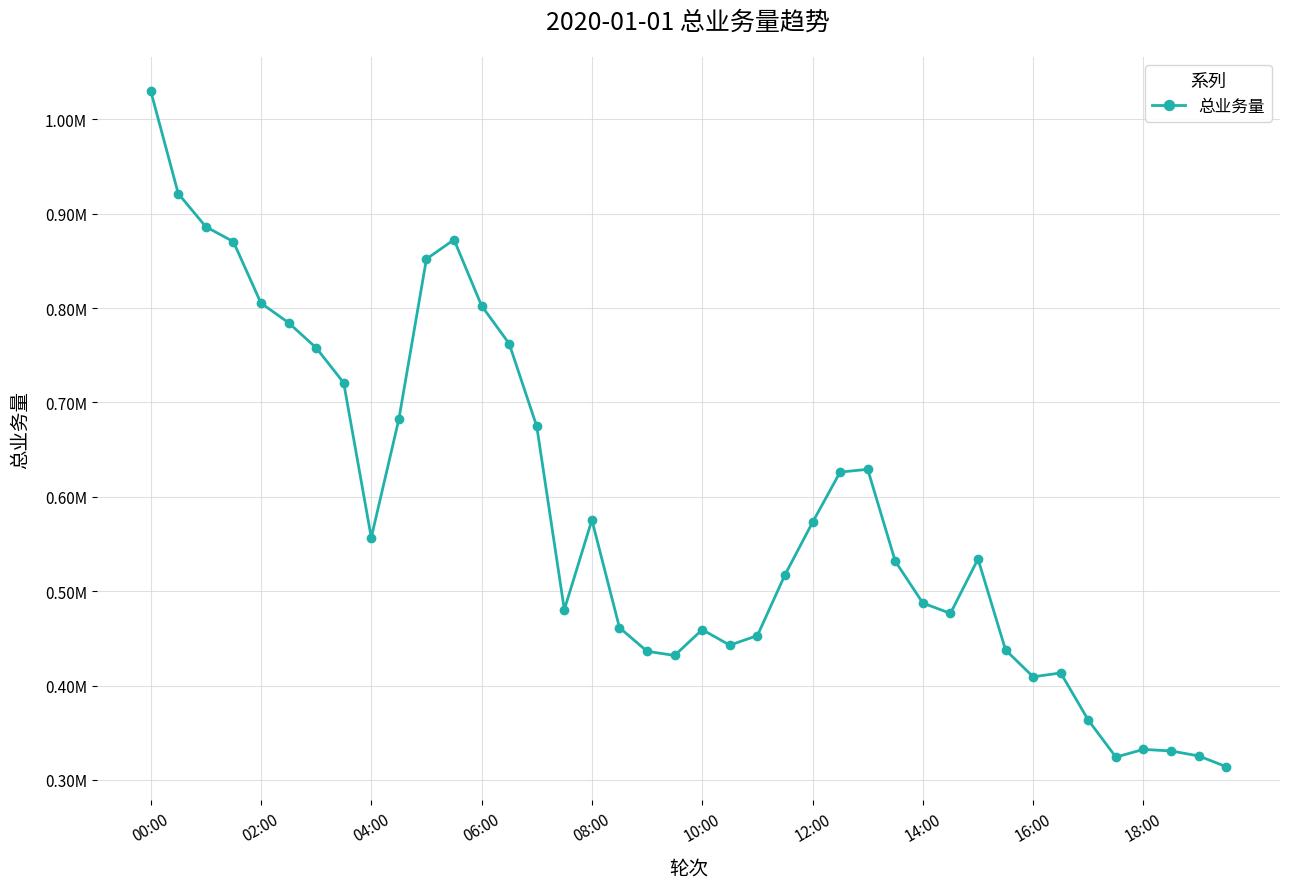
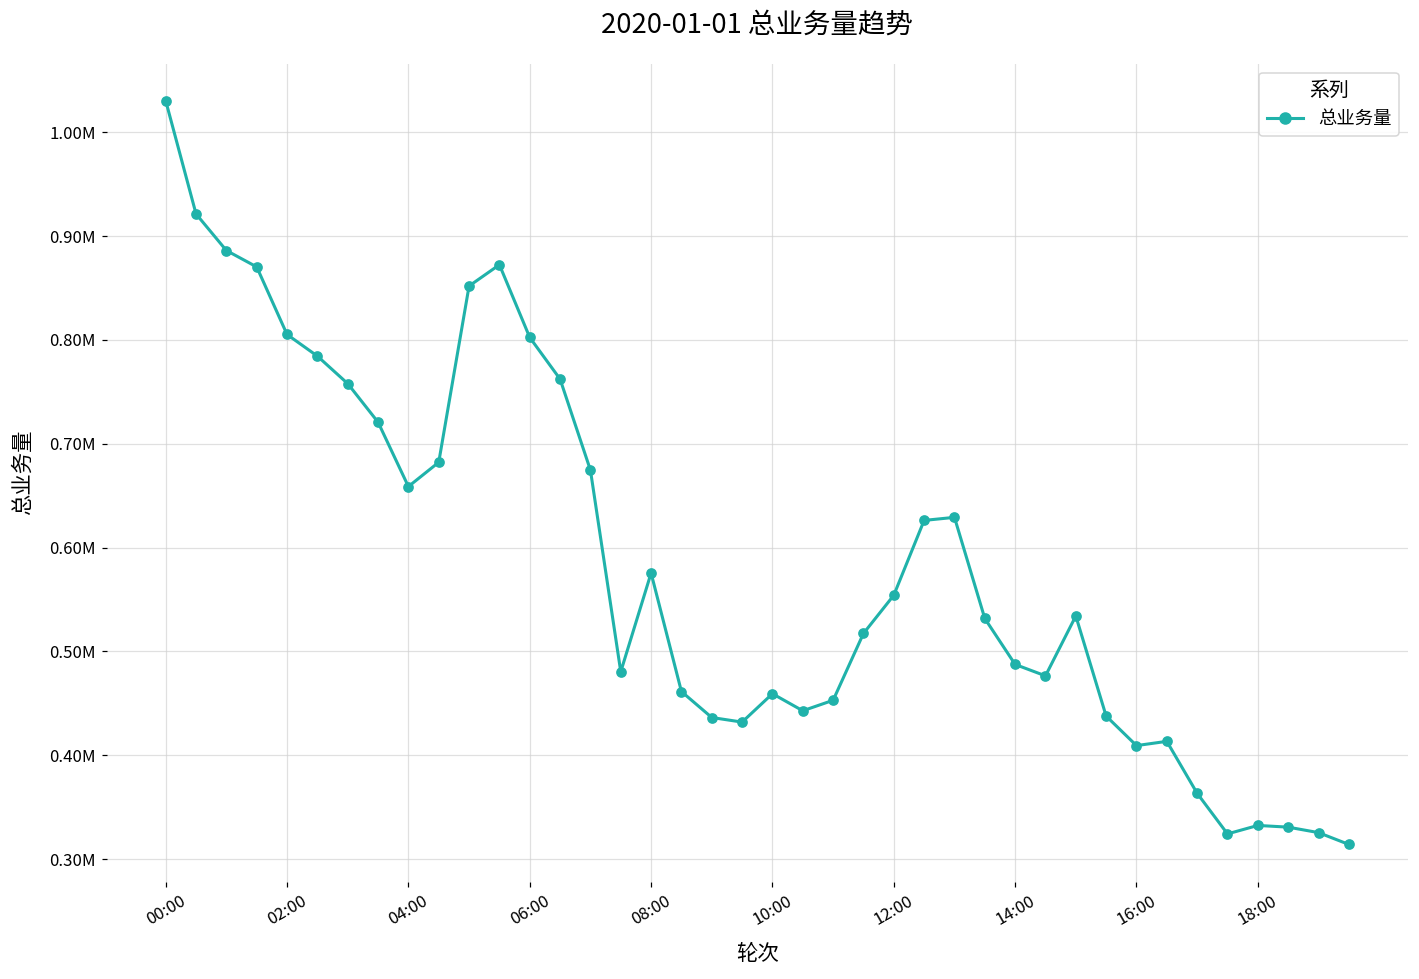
  {
    "00:00": 1030000,
    "02:00": 810000,
-   "04:00": 560000,
+   "04:00": 660000,
    "06:00": 800000,
    "08:00": 580000,
    "10:00": 460000,
-   "12:00": 570000,
+   "12:00": 550000,
    "14:00": 490000,
    "16:00": 410000,
    "18:00": 330000
  }
